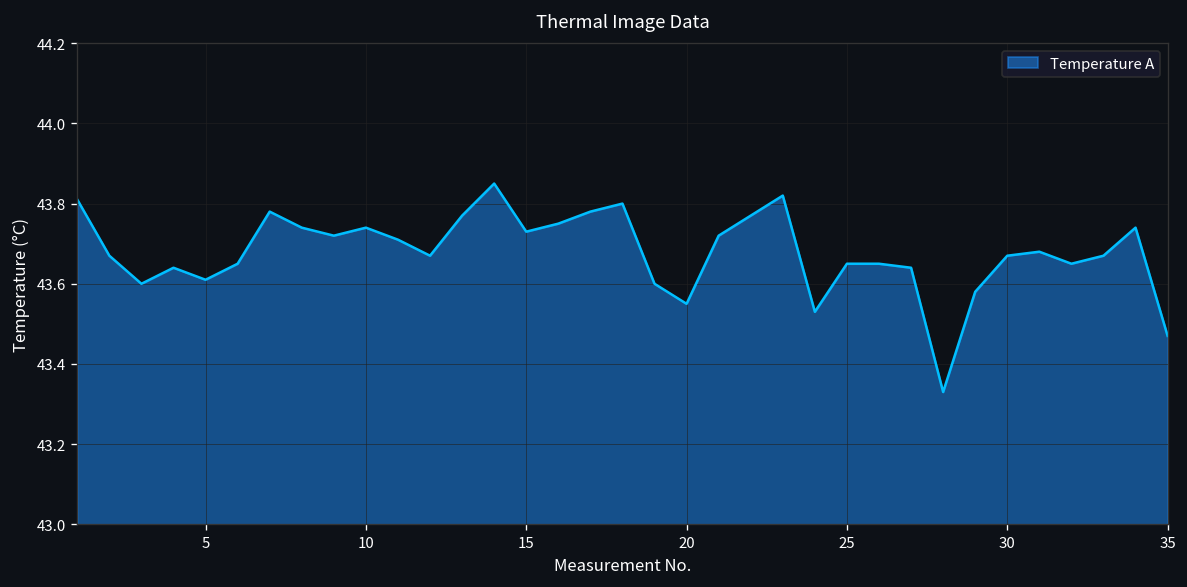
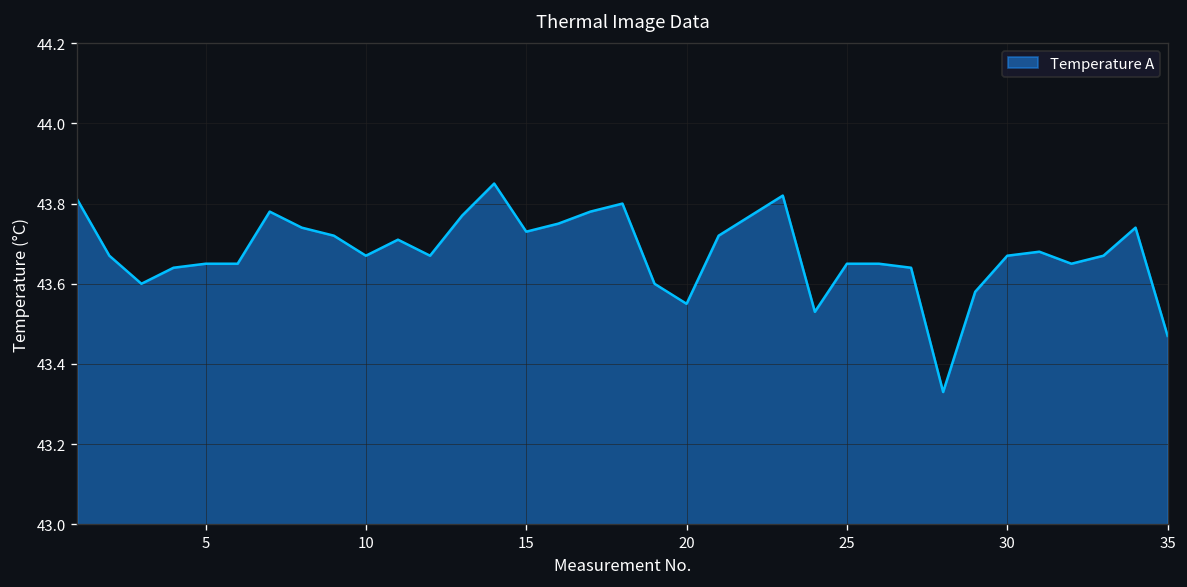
  {
-   "5": 43.61,
-   "10": 43.74,
+   "5": 43.65,
+   "10": 43.67,
    "15": 43.73,
    "20": 43.55,
    "25": 43.65,
    "30": 43.67,
    "35": 43.47
  }
